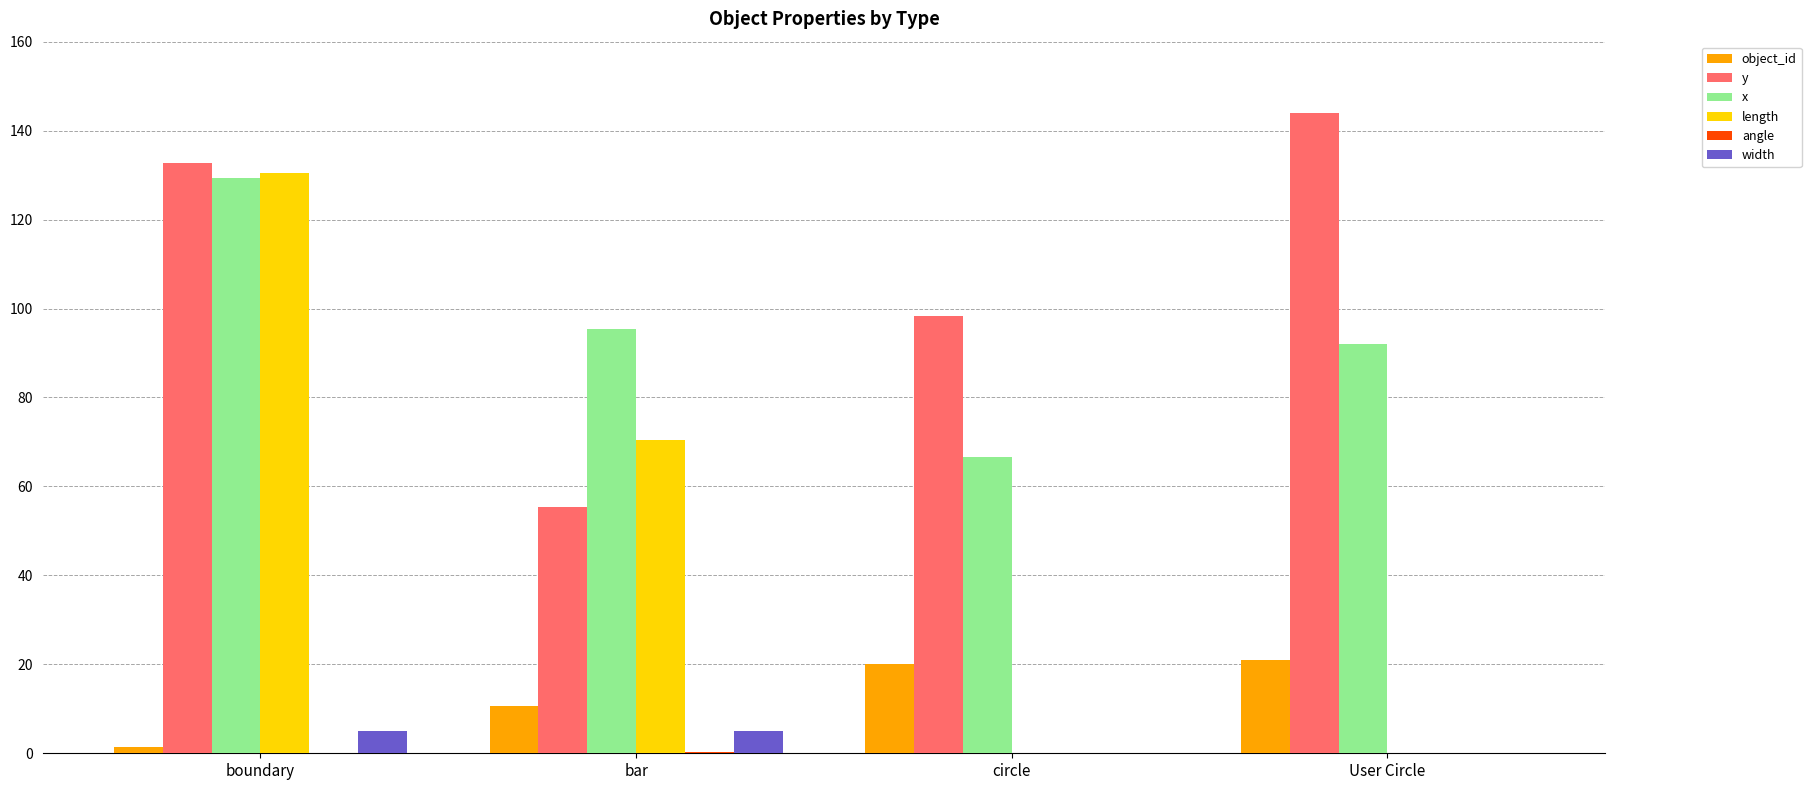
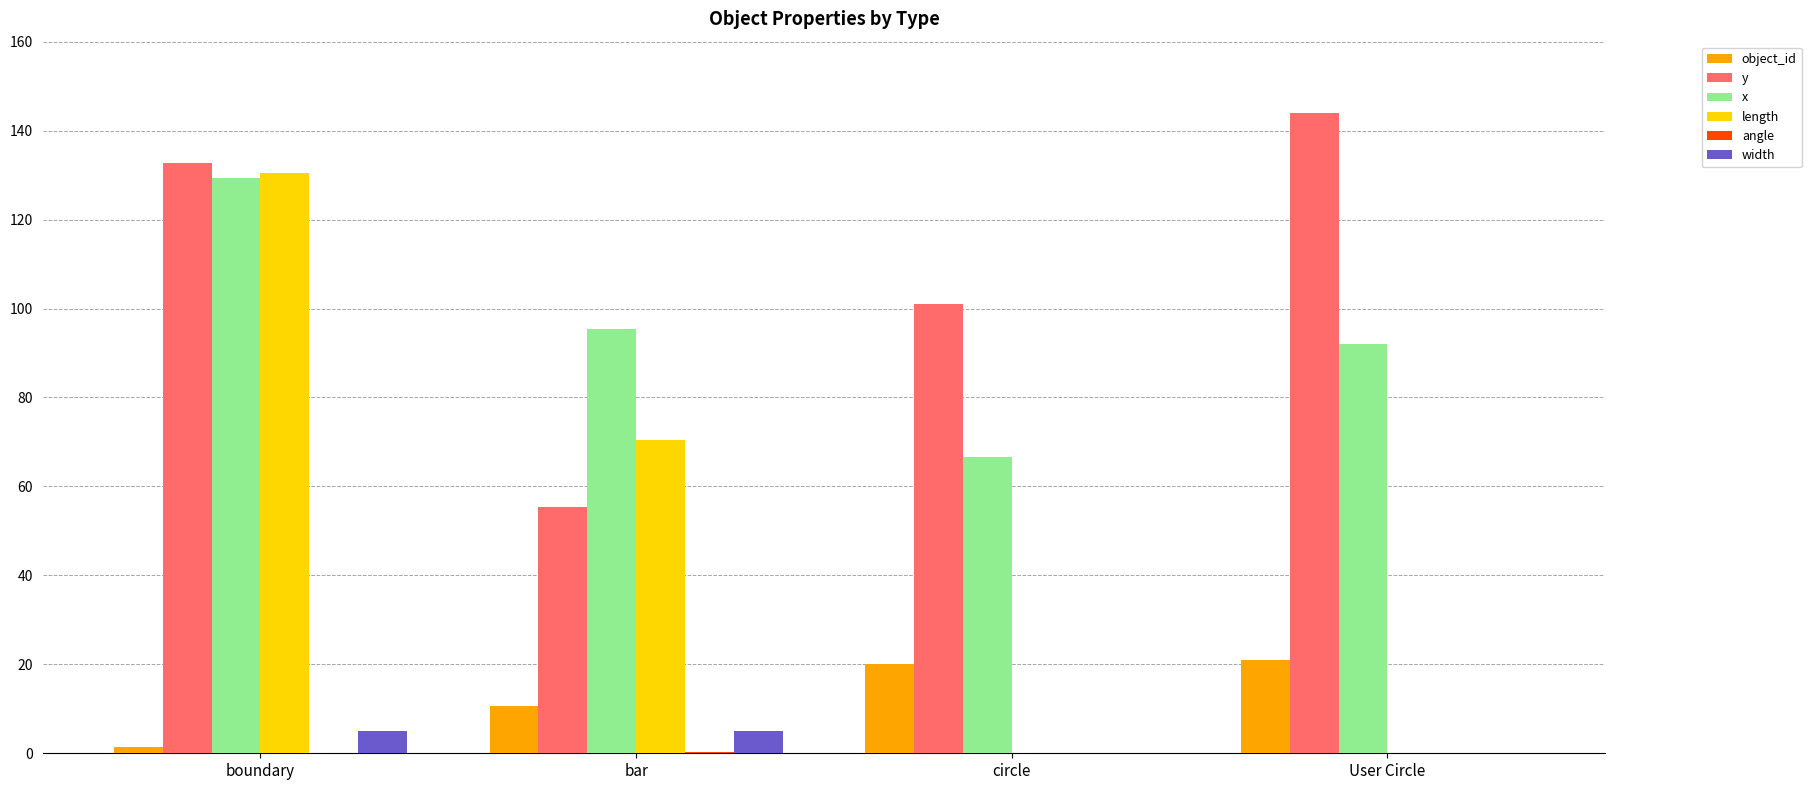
  {
    "y": {
      "boundary": 133,
      "bar": 55,
-     "circle": 98,
+     "circle": 101,
      "User Circle": 144
    },
    "x": {
      "boundary": 129,
      "bar": 95,
      "circle": 67,
      "User Circle": 92
    },
    "angle": {
      "boundary": 0,
      "circle": 0,
      "User Circle": 0
    },
    "width": {
      "boundary": 5,
      "bar": 5,
      "circle": 0,
      "User Circle": 0
    }
  }
